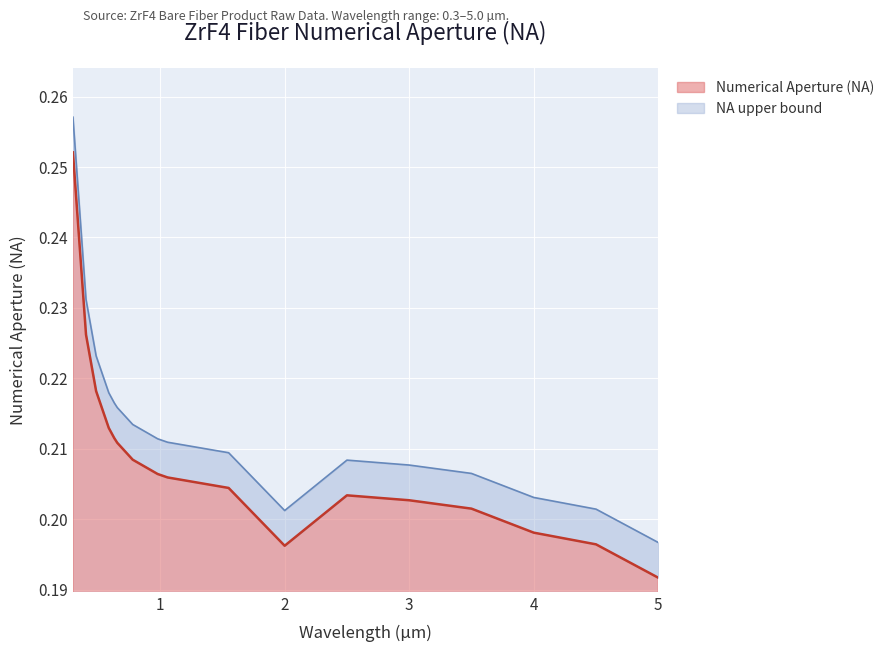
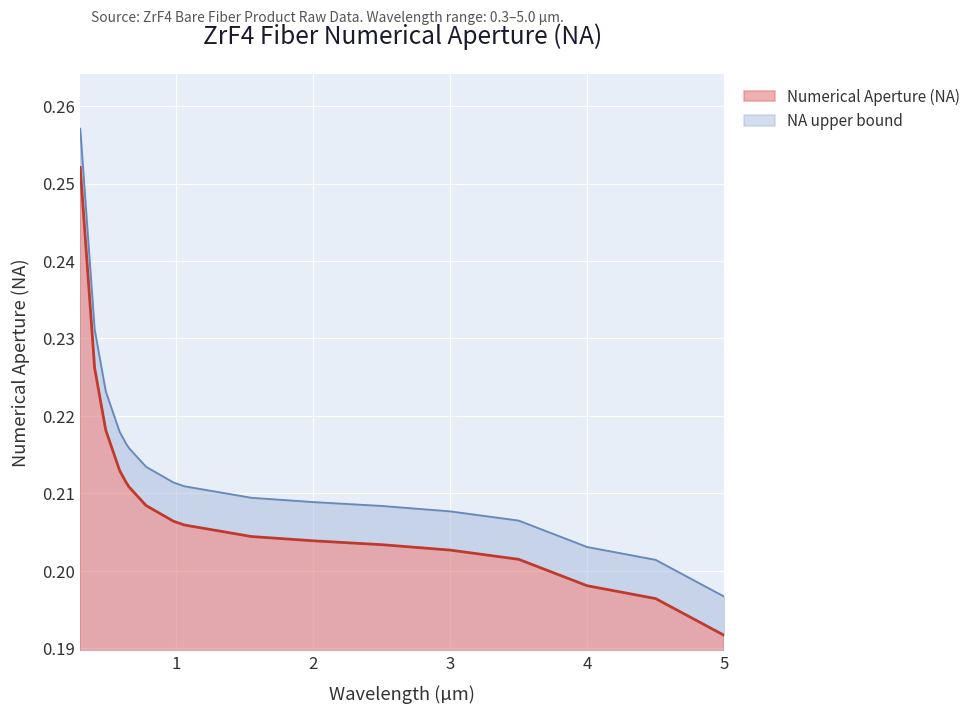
  {
    "Numerical Aperture (NA)": {
-     "2": 0.196,
+     "2": 0.204,
      "3": 0.203,
      "4": 0.198,
      "5": 0.192
    },
    "NA upper bound": {
      "2": 0.005,
      "3": 0.005,
      "4": 0.005,
      "5": 0.005
    }
  }
